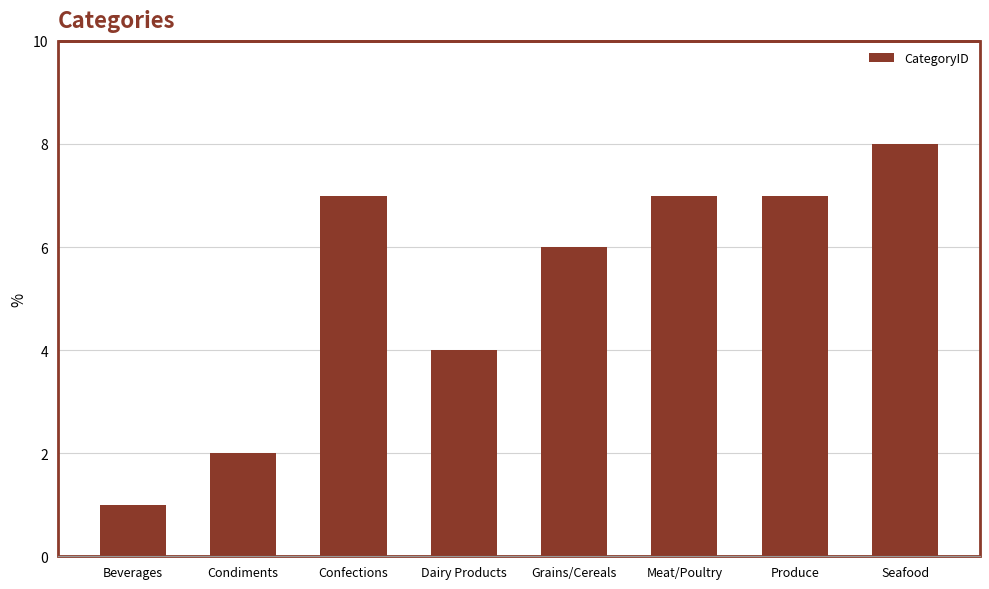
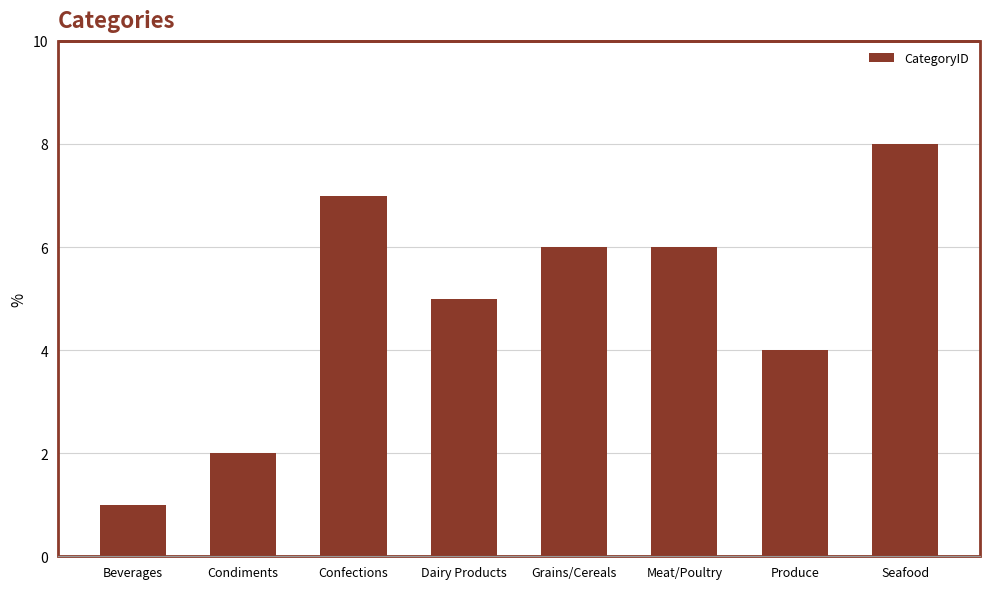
  {
    "Beverages": 1,
    "Condiments": 2,
    "Confections": 7,
-   "Dairy Products": 4,
+   "Dairy Products": 5,
    "Grains/Cereals": 6,
-   "Meat/Poultry": 7,
-   "Produce": 7,
+   "Meat/Poultry": 6,
+   "Produce": 4,
    "Seafood": 8
  }
